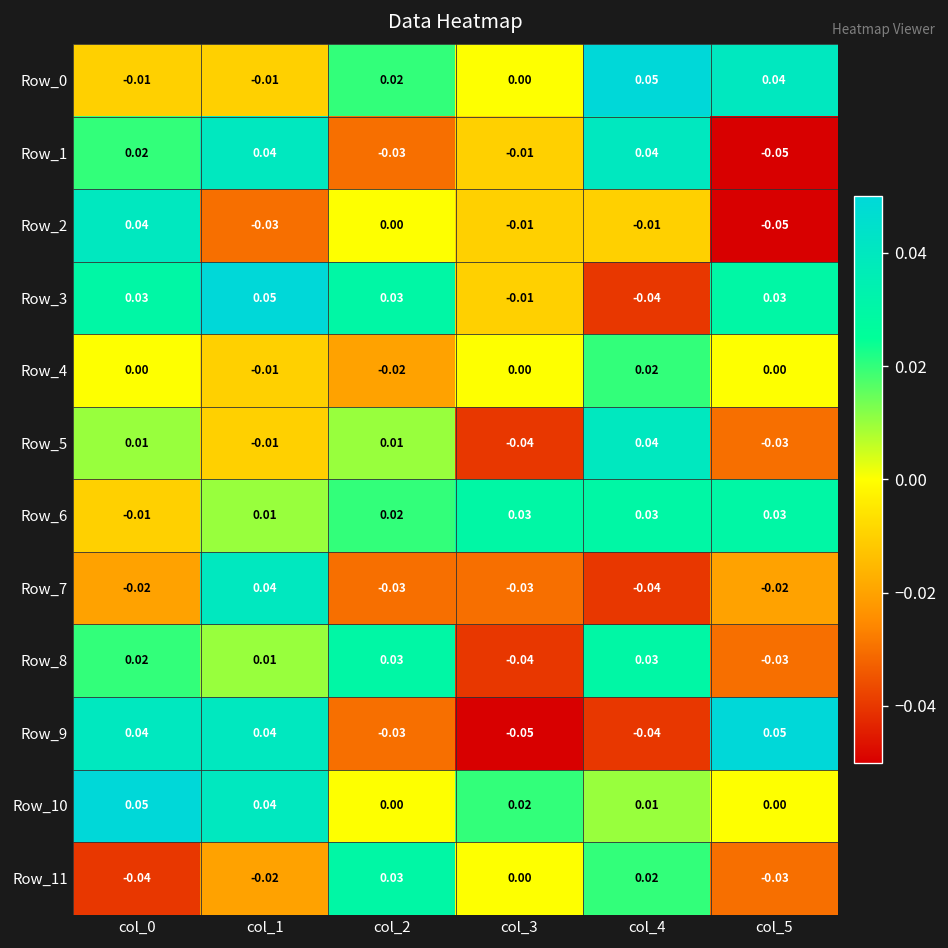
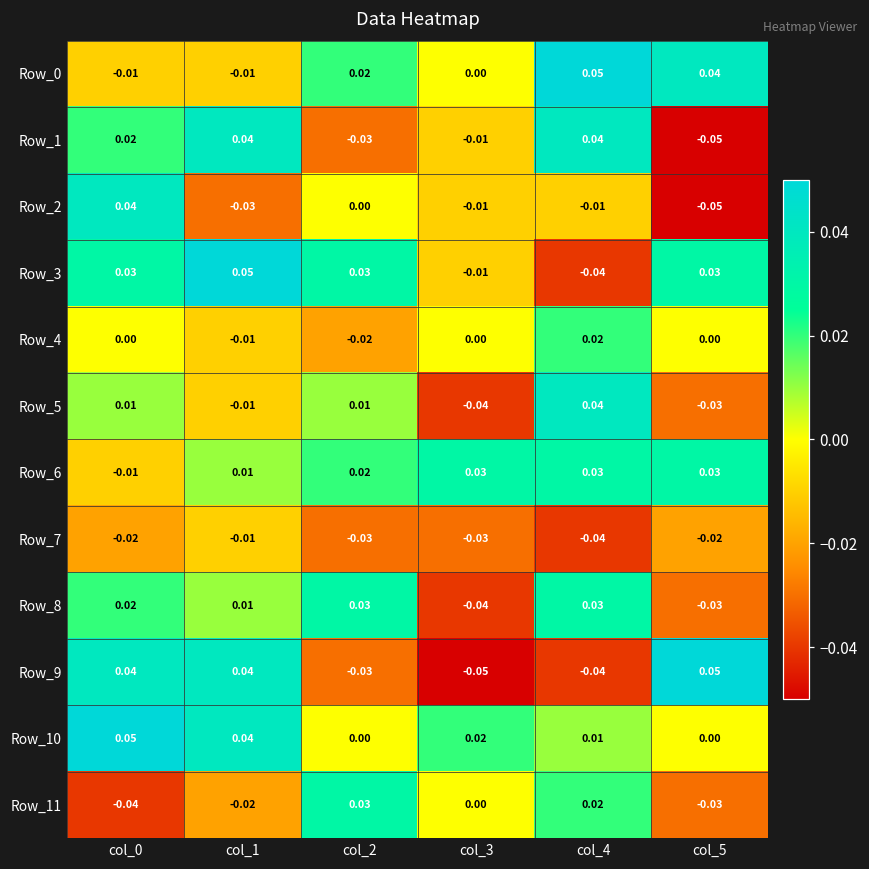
  {
    "Row_0": {
      "col_0": -0.01,
      "col_1": -0.01,
      "col_2": 0.02,
      "col_3": 0.00,
      "col_4": 0.05,
      "col_5": 0.04
    },
    "Row_1": {
      "col_0": 0.02,
      "col_1": 0.04,
      "col_2": -0.03,
      "col_3": -0.01,
      "col_4": 0.04,
      "col_5": -0.05
    },
    "Row_2": {
      "col_0": 0.04,
      "col_1": -0.03,
      "col_2": 0.00,
      "col_3": -0.01,
      "col_4": -0.01,
      "col_5": -0.05
    },
    "Row_3": {
      "col_0": 0.03,
      "col_1": 0.05,
      "col_2": 0.03,
      "col_3": -0.01,
      "col_4": -0.04,
      "col_5": 0.03
    },
    "Row_4": {
      "col_0": 0.00,
      "col_1": -0.01,
      "col_2": -0.02,
      "col_3": 0.00,
      "col_4": 0.02,
      "col_5": 0.00
    },
    "Row_5": {
      "col_0": 0.01,
      "col_1": -0.01,
      "col_2": 0.01,
      "col_3": -0.04,
      "col_4": 0.04,
      "col_5": -0.03
    },
    "Row_6": {
      "col_0": -0.01,
      "col_1": 0.01,
      "col_2": 0.02,
      "col_3": 0.03,
      "col_4": 0.03,
      "col_5": 0.03
    },
    "Row_7": {
      "col_0": -0.02,
-     "col_1": 0.04,
+     "col_1": -0.01,
      "col_2": -0.03,
      "col_3": -0.03,
      "col_4": -0.04,
      "col_5": -0.02
    },
    "Row_8": {
      "col_0": 0.02,
      "col_1": 0.01,
      "col_2": 0.03,
      "col_3": -0.04,
      "col_4": 0.03,
      "col_5": -0.03
    },
    "Row_9": {
      "col_0": 0.04,
      "col_1": 0.04,
      "col_2": -0.03,
      "col_3": -0.05,
      "col_4": -0.04,
      "col_5": 0.05
    },
    "Row_10": {
      "col_0": 0.05,
      "col_1": 0.04,
      "col_2": 0.00,
      "col_3": 0.02,
      "col_4": 0.01,
      "col_5": 0.00
    },
    "Row_11": {
      "col_0": -0.04,
      "col_1": -0.02,
      "col_2": 0.03,
      "col_3": 0.00,
      "col_4": 0.02,
      "col_5": -0.03
    }
  }
